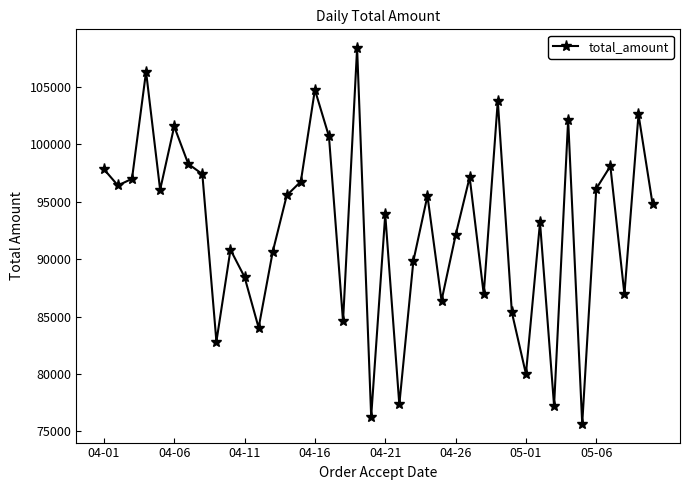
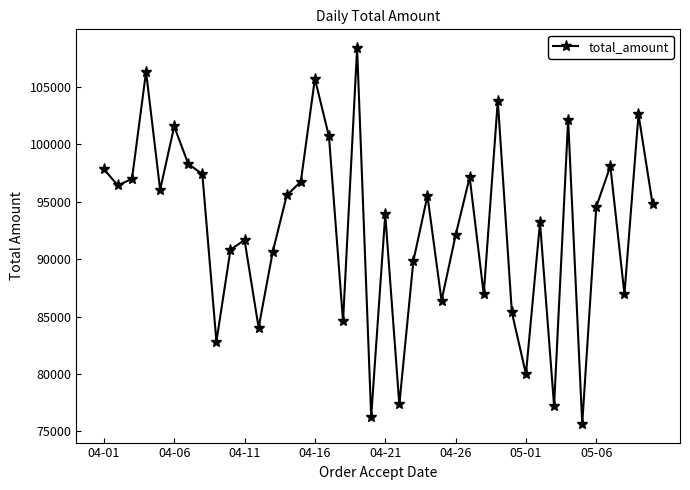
  {
    "04-01": 97800,
    "04-06": 101500,
-   "04-11": 88400,
-   "04-16": 104700,
+   "04-11": 91700,
+   "04-16": 105700,
    "04-21": 93900,
    "04-26": 92100,
    "05-01": 80000,
-   "05-06": 96100
+   "05-06": 94600
  }
